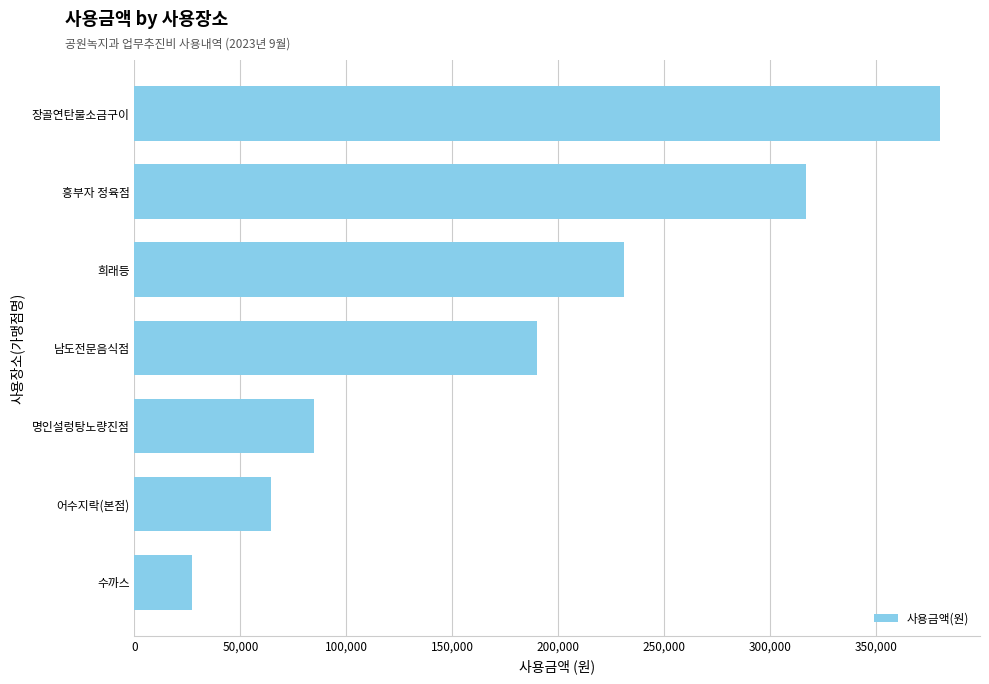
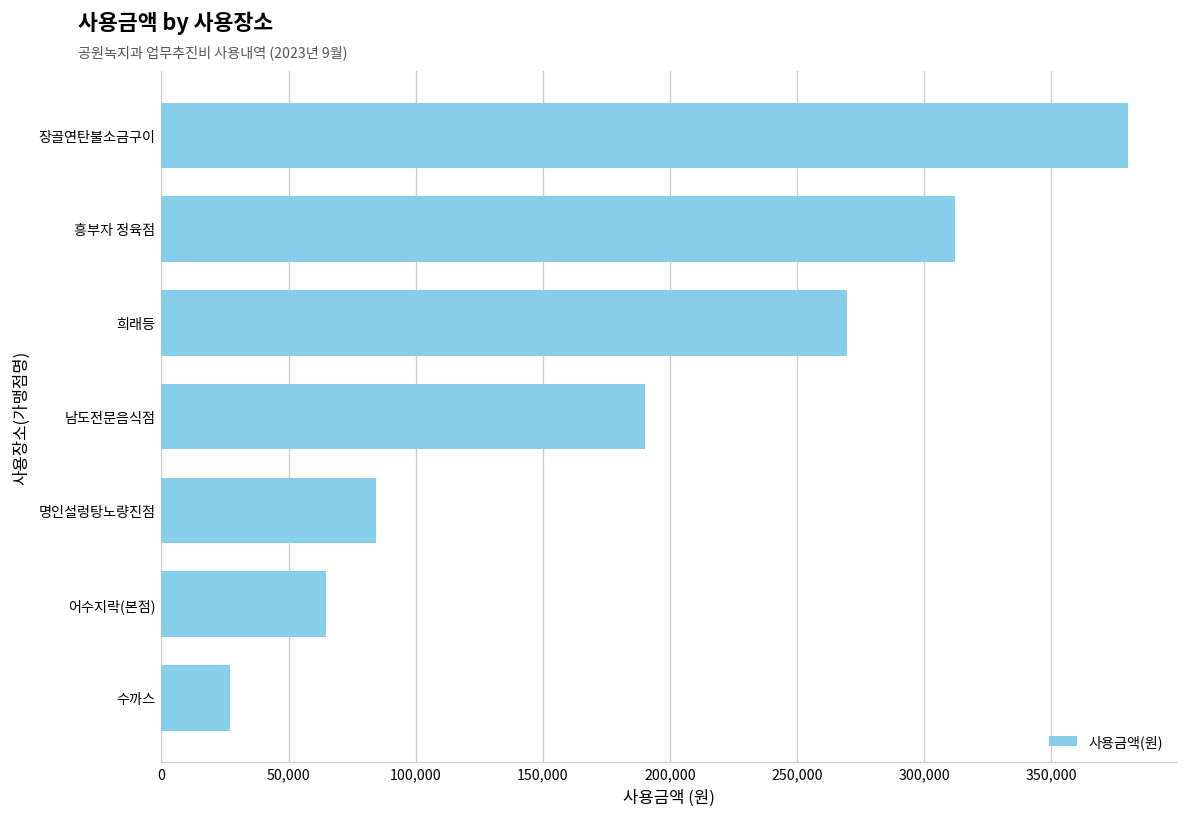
  {
    "장골연탄불소금구이": "380,000",
-   "흥부자 정육점": "317,000",
-   "희래등": "231,000",
+   "흥부자 정육점": "312,000",
+   "희래등": "270,000",
    "남도전문음식점": "190,000",
    "명인설렁탕노량진점": "85,000",
    "어수지락(본점)": "65,000",
    "수까스": "27,000"
  }
